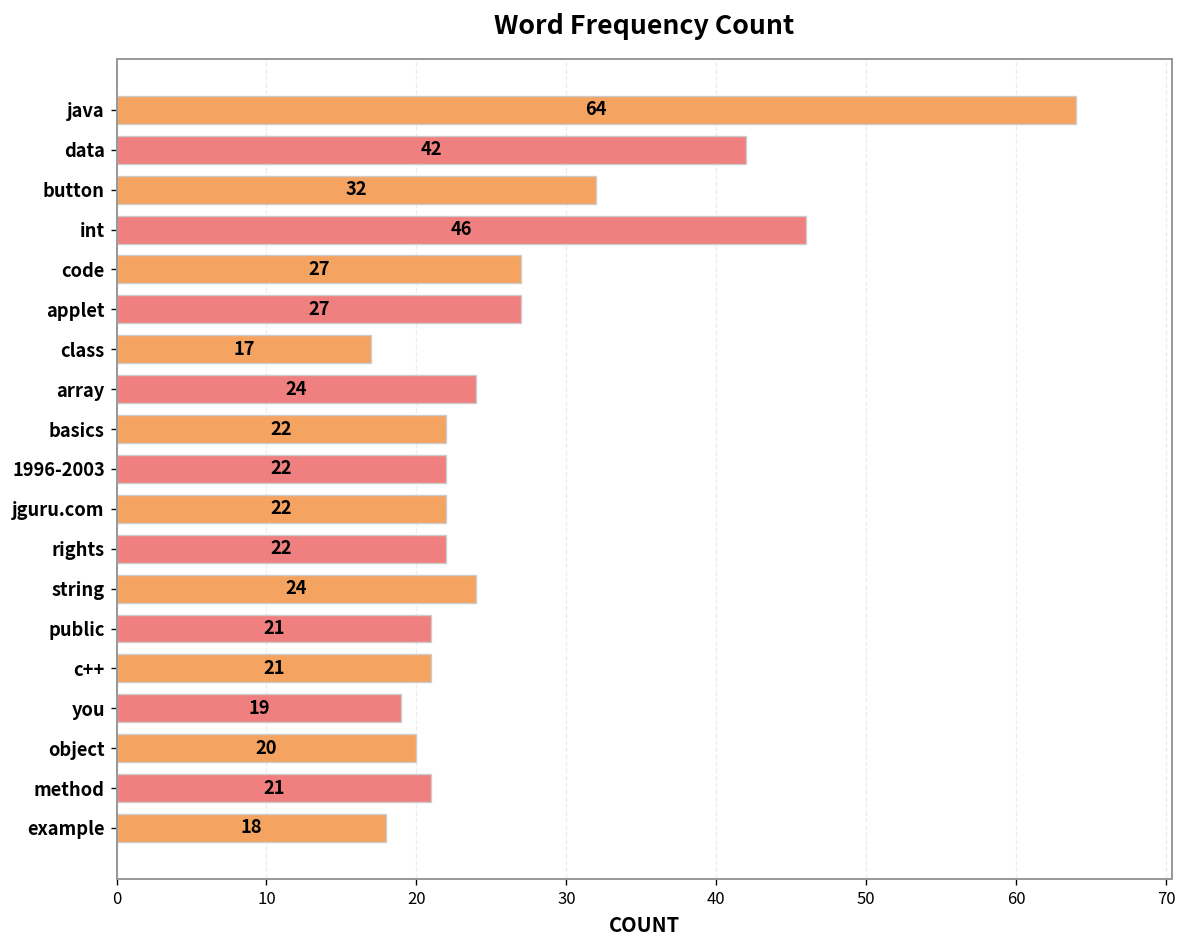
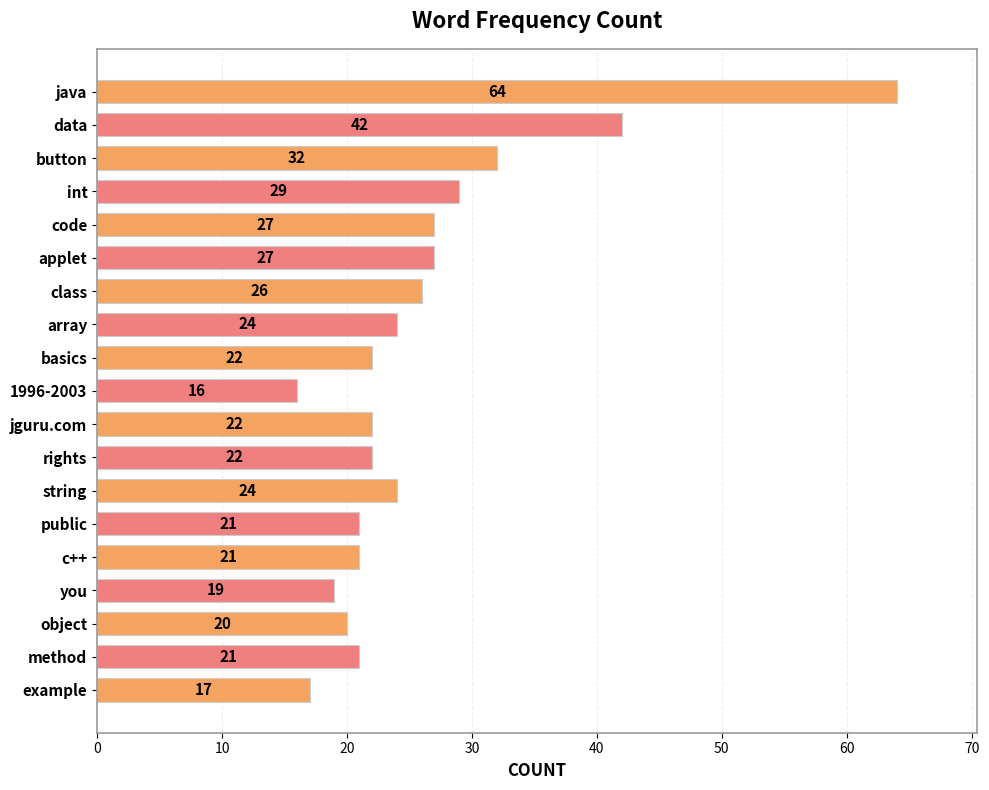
  {
    "java": 64,
    "data": 42,
    "button": 32,
-   "int": 46,
+   "int": 29,
    "code": 27,
    "applet": 27,
-   "class": 17,
+   "class": 26,
    "array": 24,
    "basics": 22,
-   "1996-2003": 22,
+   "1996-2003": 16,
    "jguru.com": 22,
    "rights": 22,
    "string": 24,
    "public": 21,
    "c++": 21,
    "you": 19,
    "object": 20,
    "method": 21,
-   "example": 18
+   "example": 17
  }
